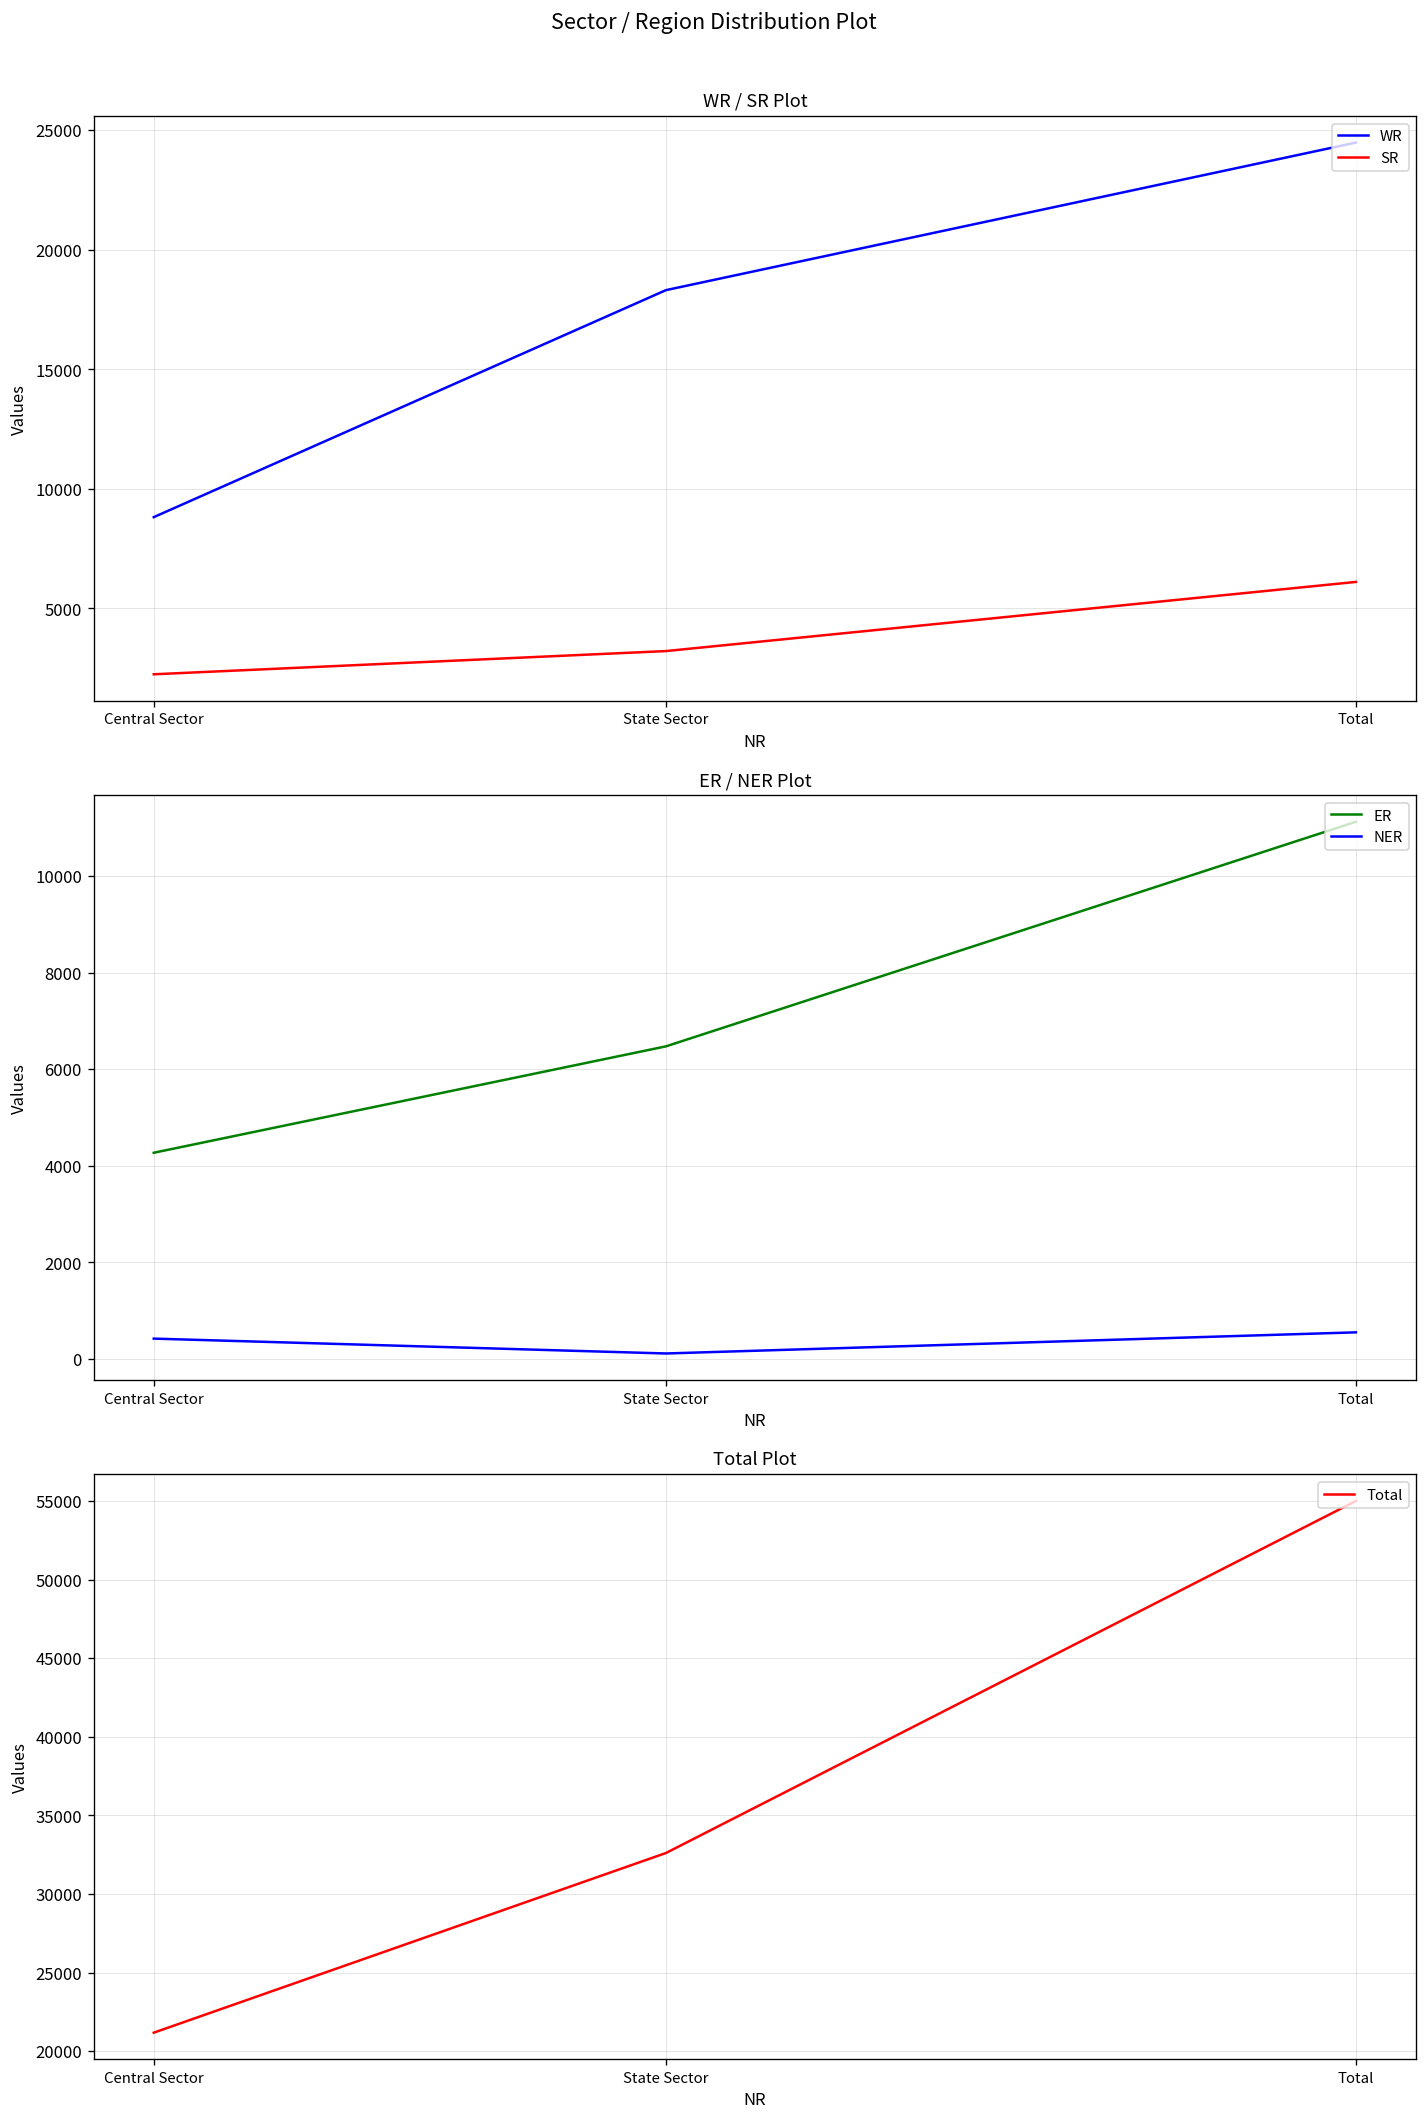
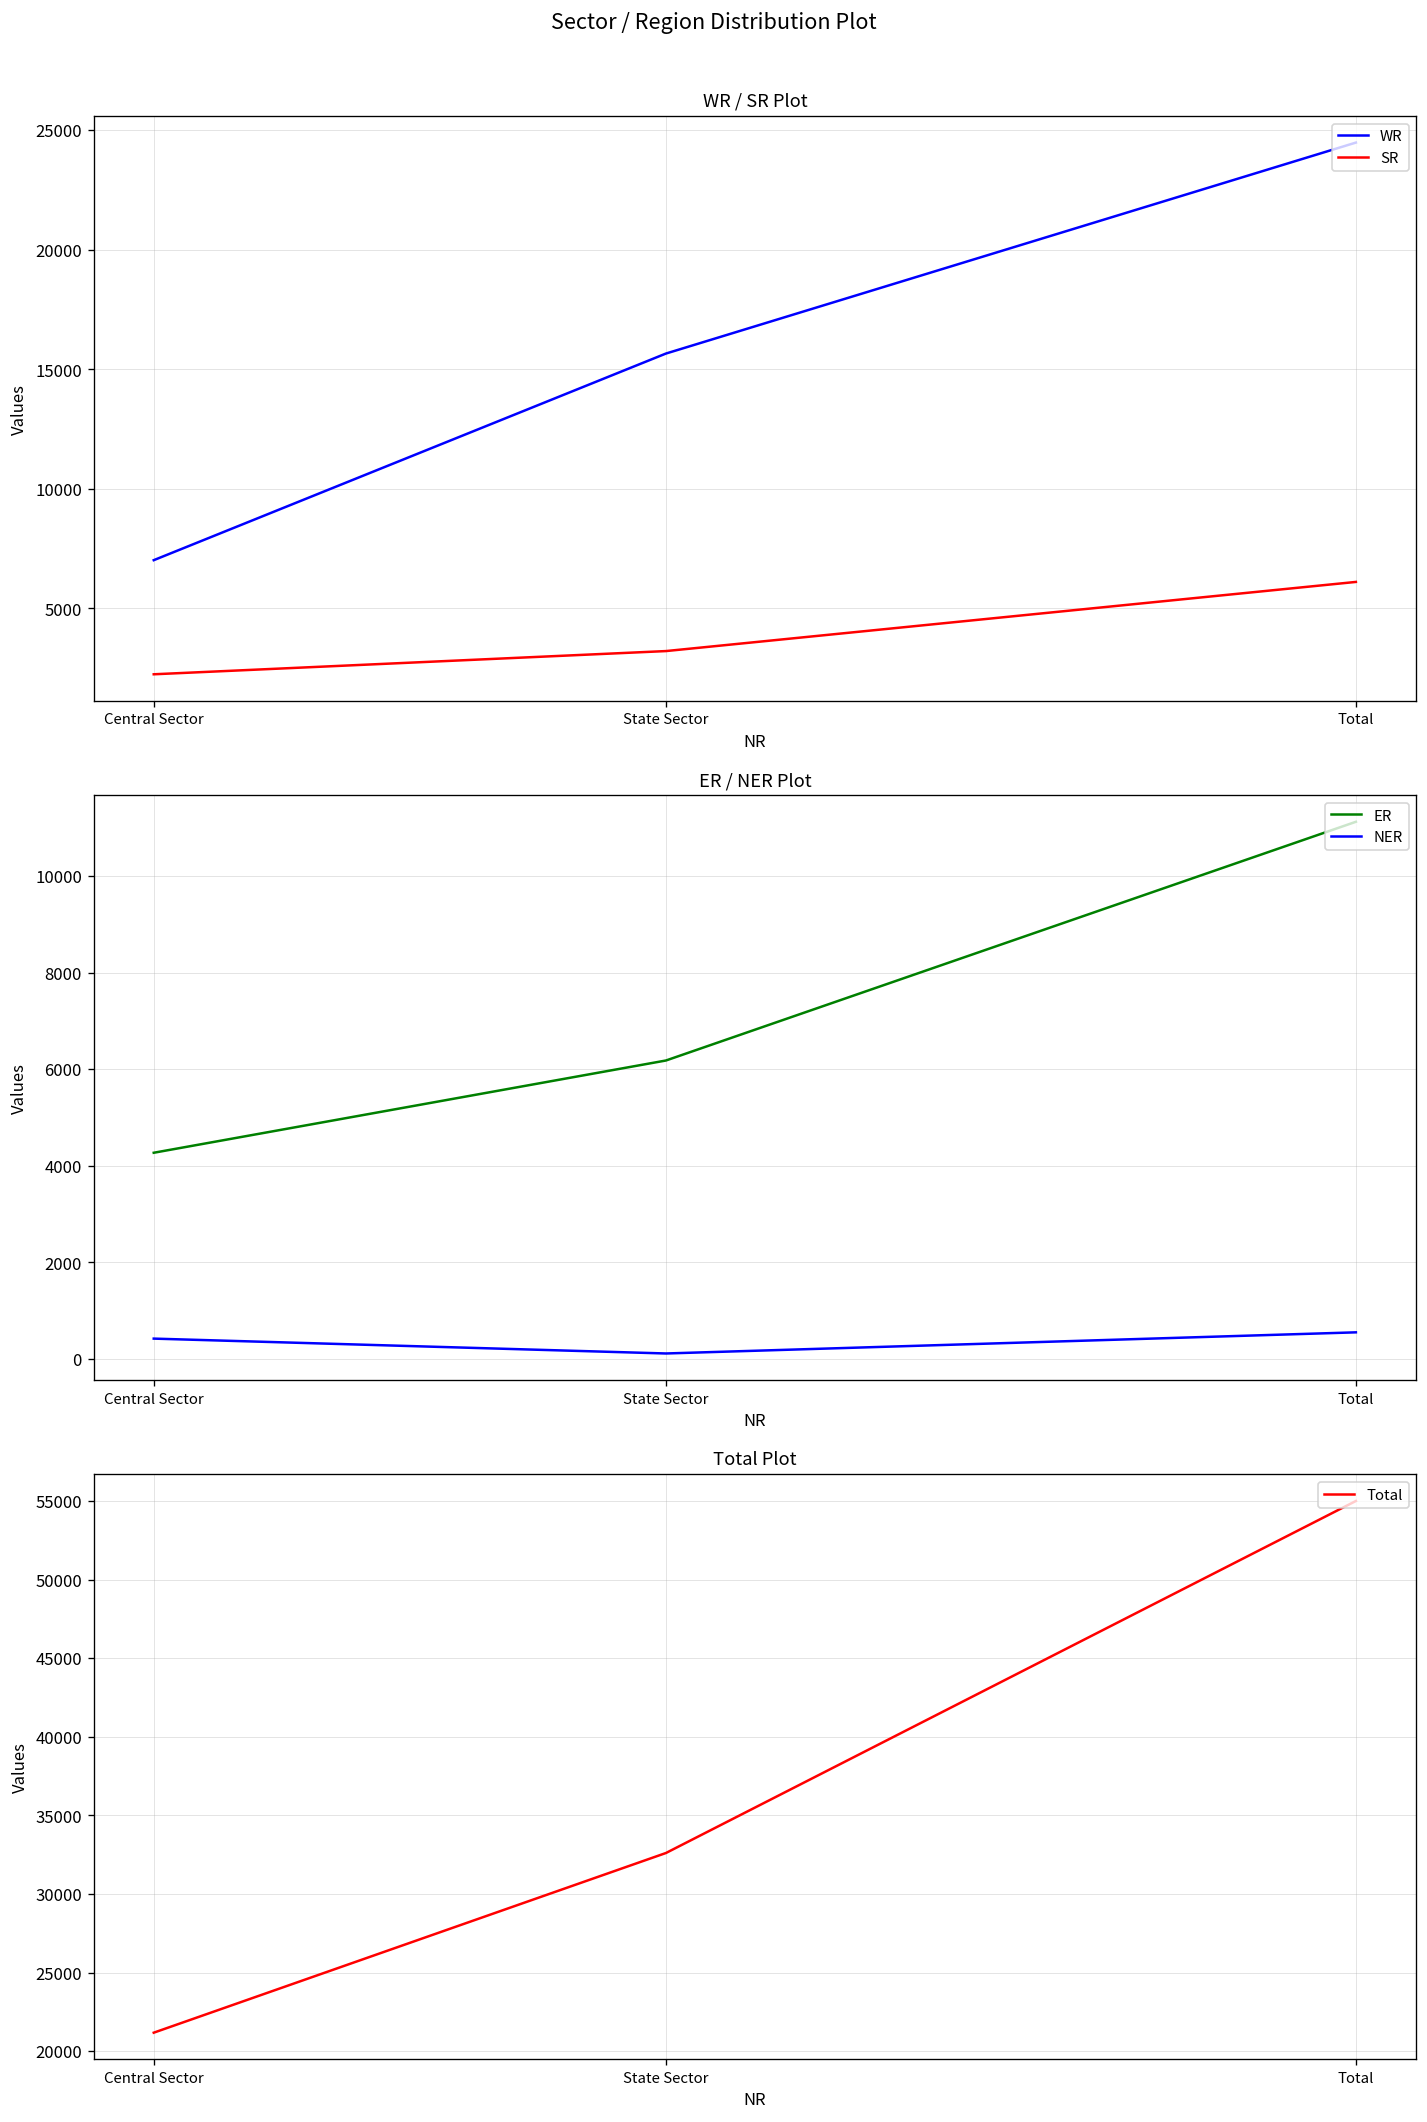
  {
    "WR / SR Plot": {
      "WR": {
-       "Central Sector": 8800,
-       "State Sector": 18300
+       "Central Sector": 7000,
+       "State Sector": 15700
      },
      "SR": {
        "Central Sector": 2300,
        "State Sector": 3200,
        "Total": 6100
      }
    },
    "ER / NER Plot": {
      "ER": {
        "Central Sector": 4300,
-       "State Sector": 6500
+       "State Sector": 6200
      },
      "NER": {
        "Central Sector": 400,
        "State Sector": 100,
        "Total": 500
      }
    },
    "Total Plot": {
      "Central Sector": 21200,
      "State Sector": 32600
    }
  }
